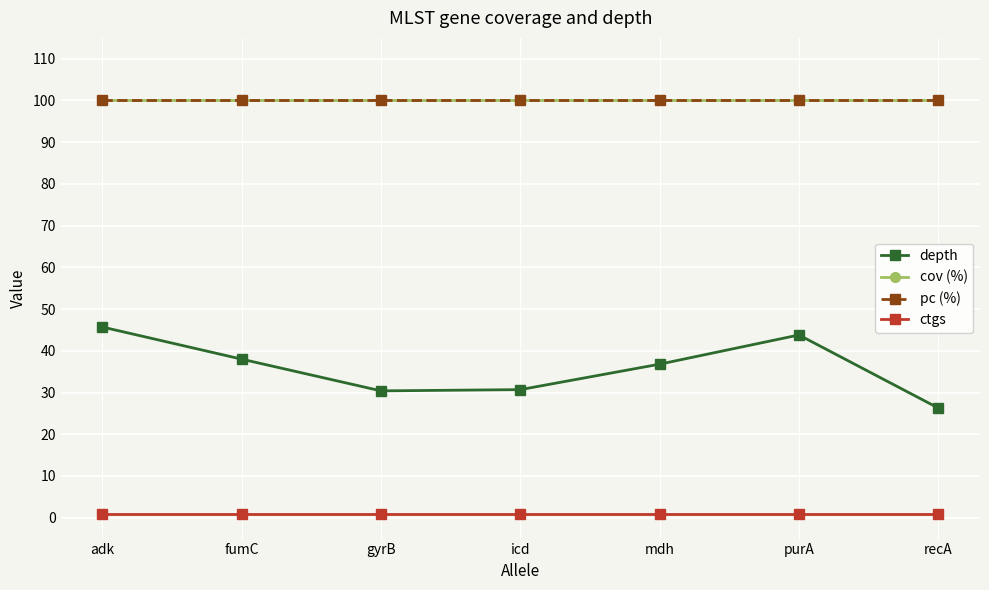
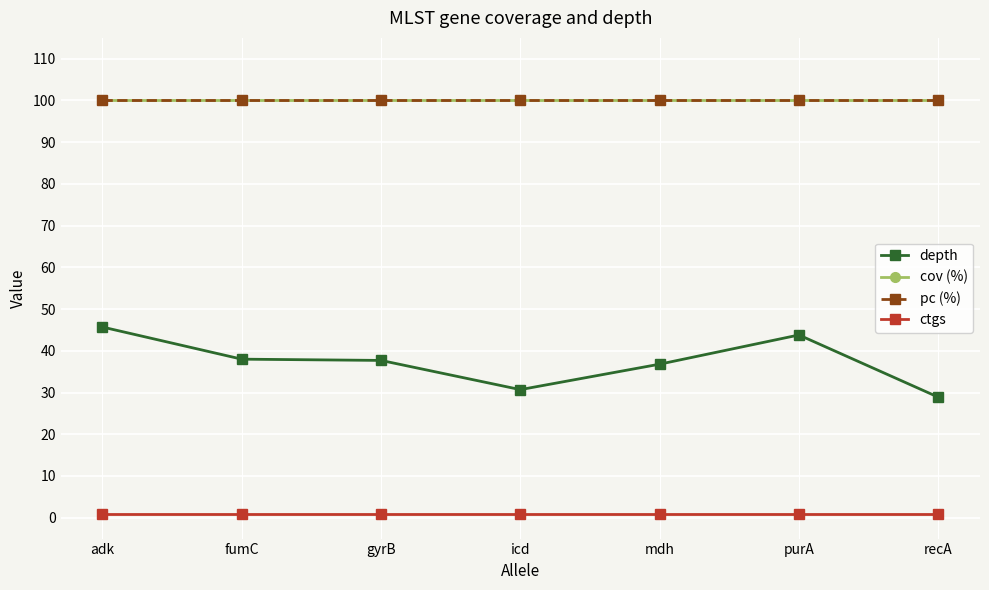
  {
    "depth": {
      "adk": 46,
      "fumC": 38,
-     "gyrB": 30,
+     "gyrB": 38,
      "icd": 31,
      "mdh": 37,
      "purA": 44,
-     "recA": 26
+     "recA": 29
    }
  }
